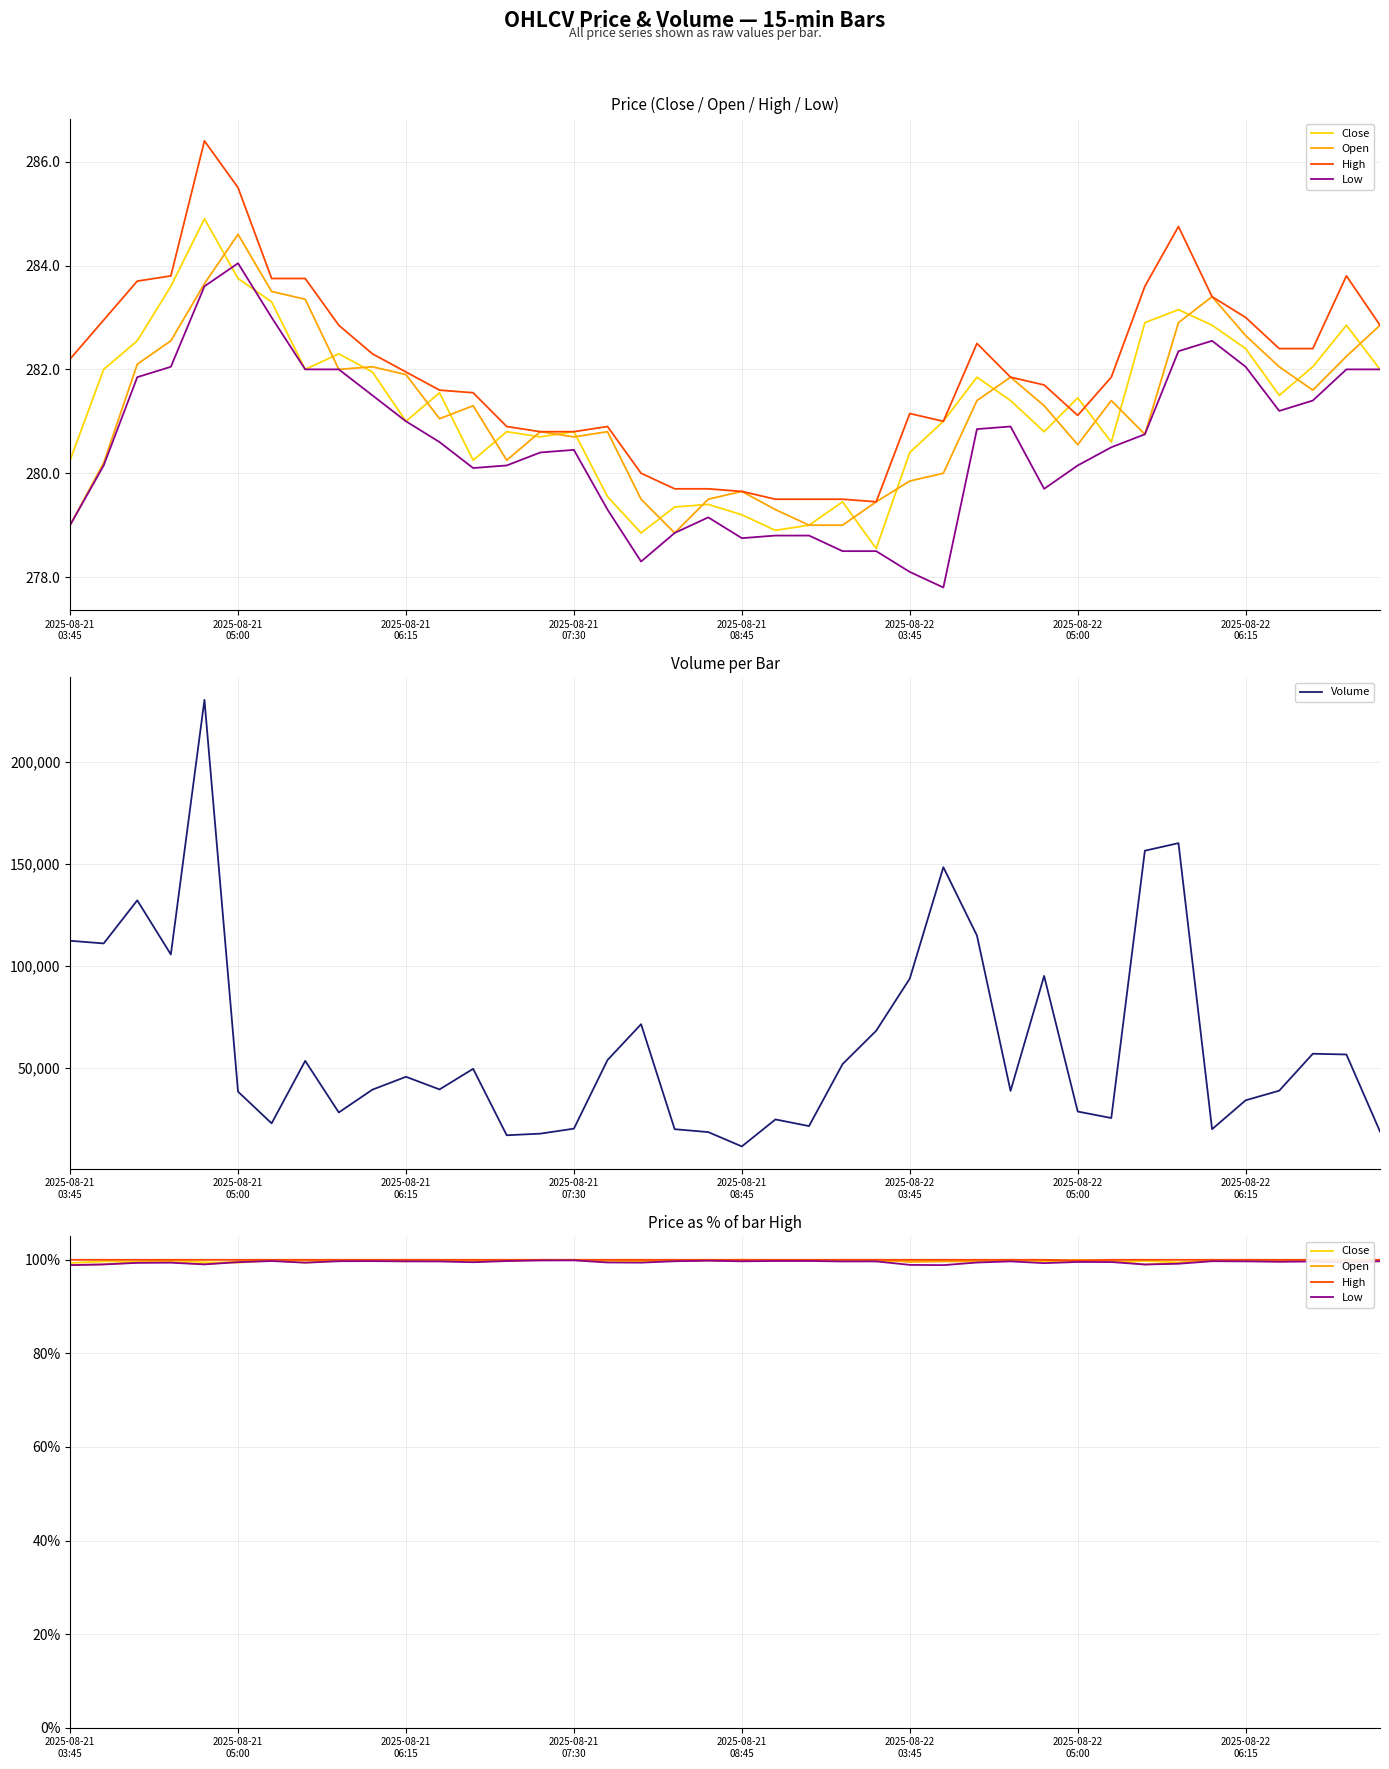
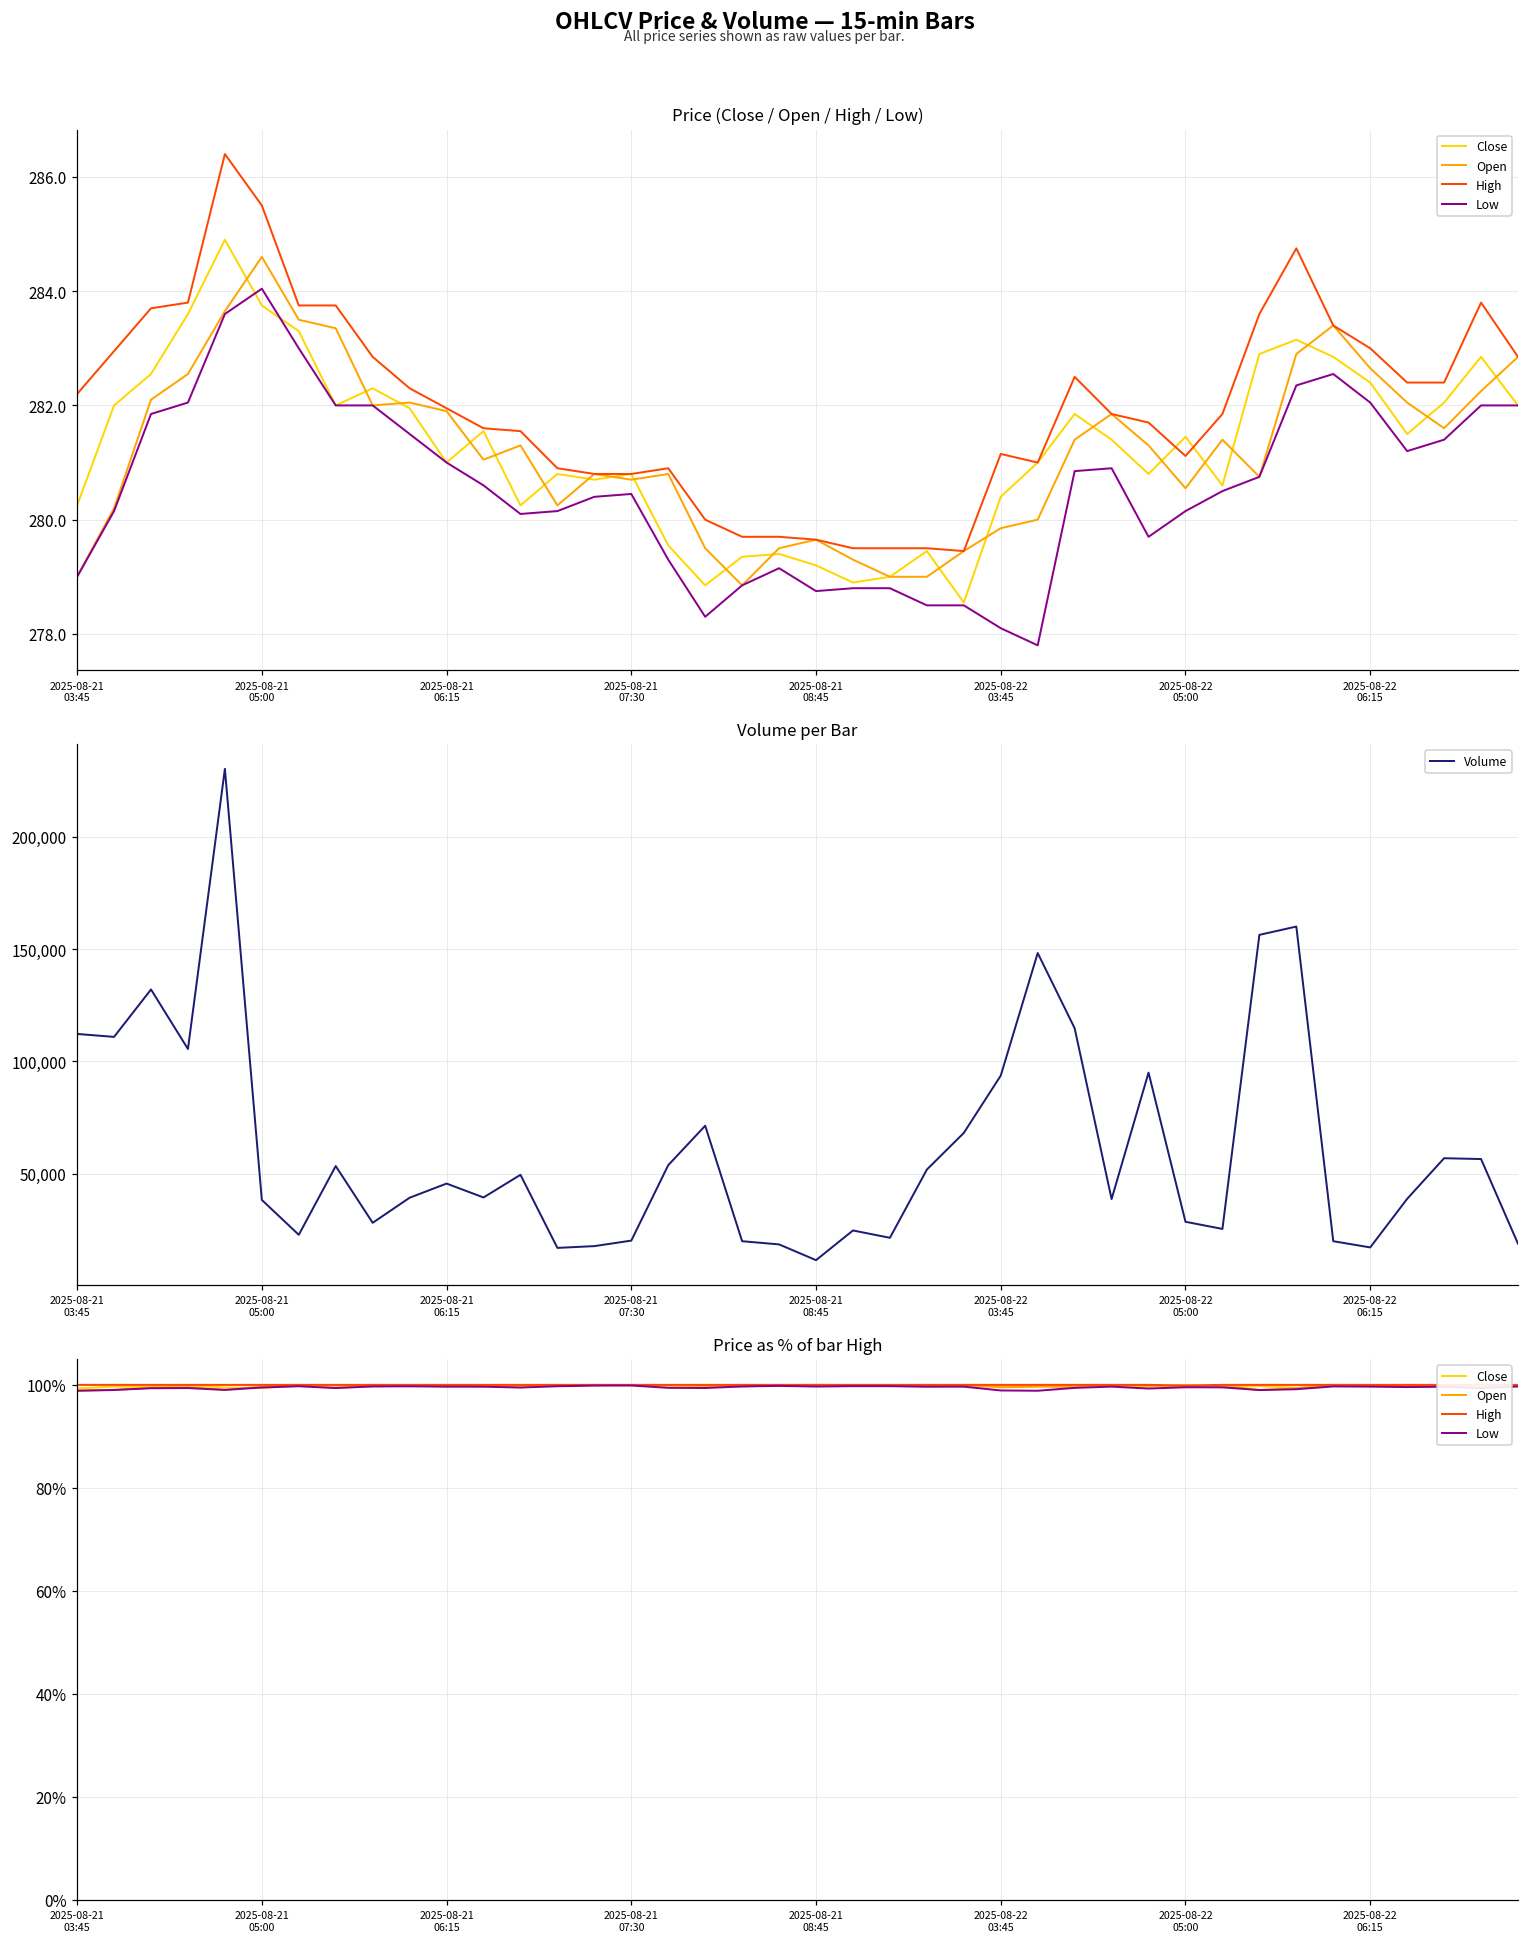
  {
    "Price (Close / Open / High / Low)": {
      "High": {
        "2025-08-21 03:45": "282.2",
        "2025-08-21 05:00": "285.5",
        "2025-08-21 06:15": "282.0",
        "2025-08-22 03:45": "281.1",
        "2025-08-22 05:00": "281.1",
        "2025-08-22 06:15": "283.0"
      },
      "Low": {
        "2025-08-21 05:00": "284.0",
        "2025-08-21 07:30": "280.5",
        "2025-08-21 08:45": "278.8",
        "2025-08-22 03:45": "278.1",
        "2025-08-22 05:00": "280.1",
        "2025-08-22 06:15": "282.0"
      }
    },
    "Volume per Bar": {
      "2025-08-21 03:45": "112,000",
      "2025-08-21 05:00": "38,000",
      "2025-08-21 06:15": "46,000",
      "2025-08-21 07:30": "20,000",
      "2025-08-21 08:45": "12,000",
      "2025-08-22 03:45": "94,000",
      "2025-08-22 05:00": "29,000",
-     "2025-08-22 06:15": "34,000"
+     "2025-08-22 06:15": "17,000"
    },
    "Price as % of bar High": {
      "High": {
        "2025-08-21 03:45": "100%"
      },
      "Low": {
        "2025-08-22 03:45": "99%"
      }
    }
  }
